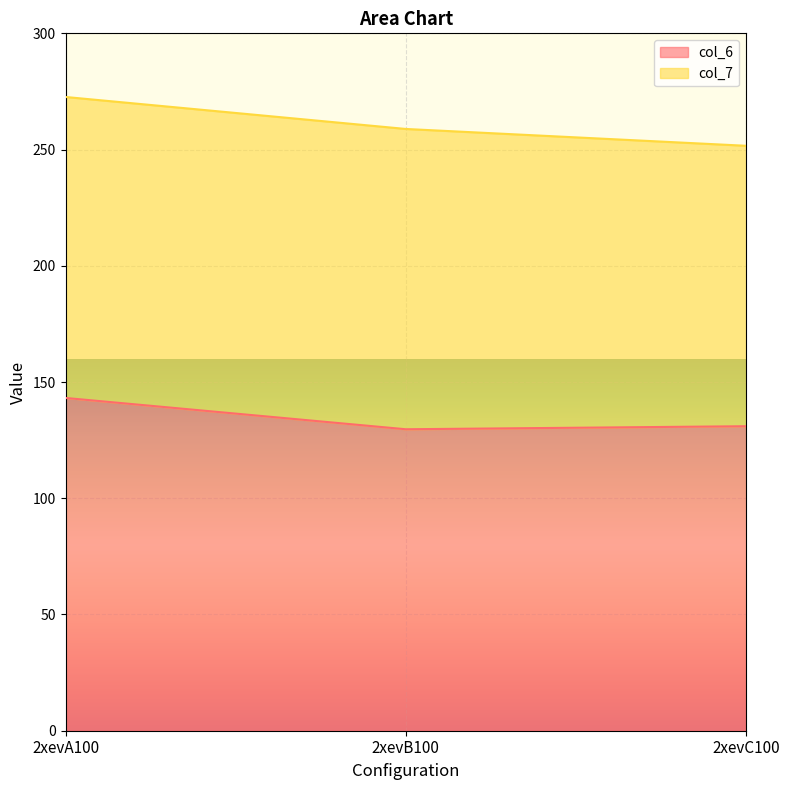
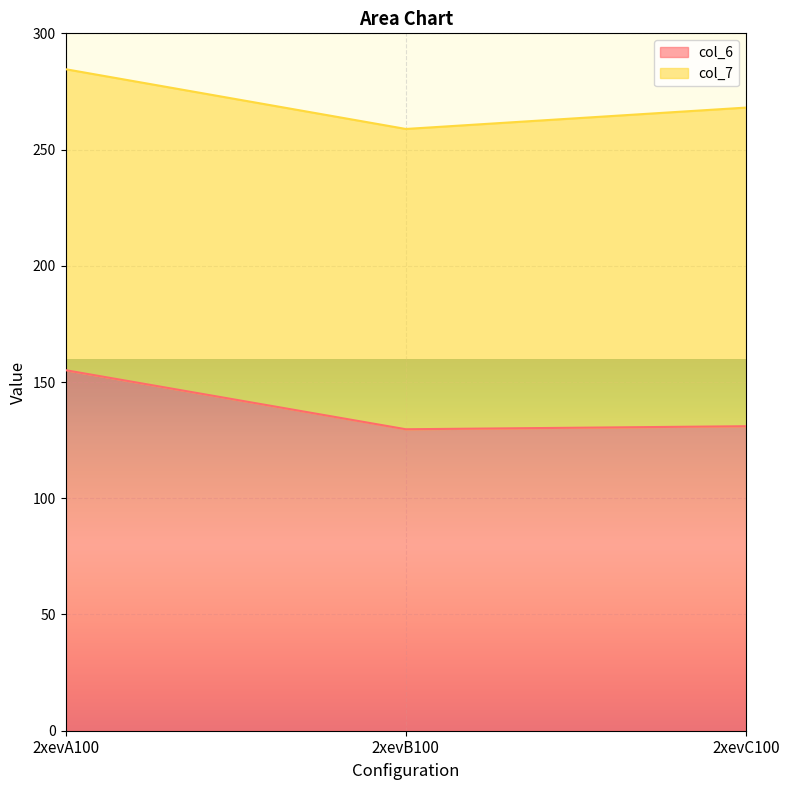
  {
    "col_6": {
-     "2xevA100": 143,
+     "2xevA100": 155,
      "2xevB100": 130,
      "2xevC100": 131
    },
    "col_7": {
      "2xevA100": 129,
      "2xevB100": 129,
-     "2xevC100": 121
+     "2xevC100": 137
    }
  }
